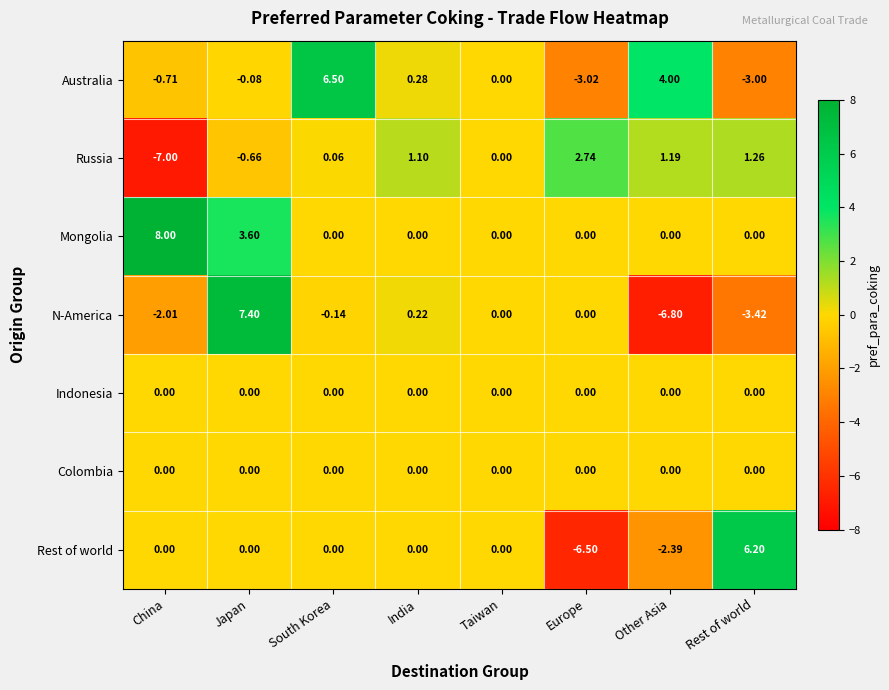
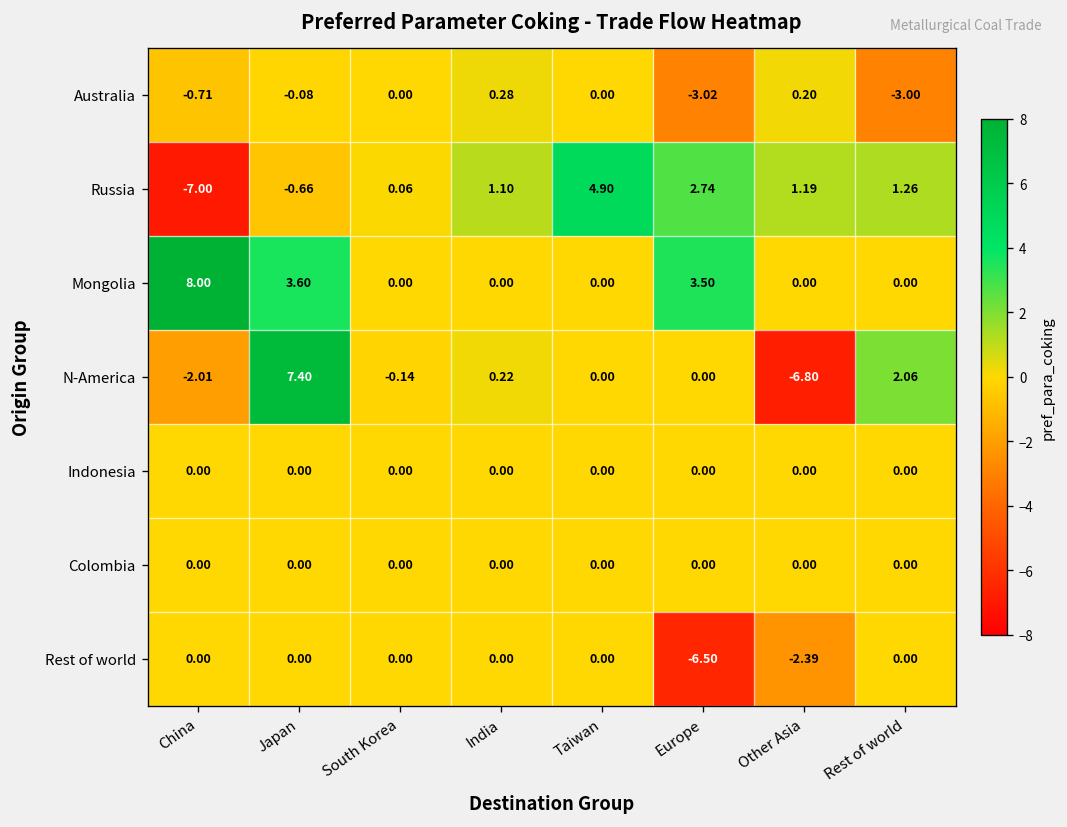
  {
    "Australia": {
      "China": -0.71,
      "Japan": -0.08,
-     "South Korea": 6.50,
+     "South Korea": 0.00,
      "India": 0.28,
      "Taiwan": 0.00,
      "Europe": -3.02,
-     "Other Asia": 4.00,
+     "Other Asia": 0.20,
      "Rest of world": -3.00
    },
    "Russia": {
      "China": -7.00,
      "Japan": -0.66,
      "South Korea": 0.06,
      "India": 1.10,
-     "Taiwan": 0.00,
+     "Taiwan": 4.90,
      "Europe": 2.74,
      "Other Asia": 1.19,
      "Rest of world": 1.26
    },
    "Mongolia": {
      "China": 8.00,
      "Japan": 3.60,
      "South Korea": 0.00,
      "India": 0.00,
      "Taiwan": 0.00,
-     "Europe": 0.00,
+     "Europe": 3.50,
      "Other Asia": 0.00,
      "Rest of world": 0.00
    },
    "N-America": {
      "China": -2.01,
      "Japan": 7.40,
      "South Korea": -0.14,
      "India": 0.22,
      "Taiwan": 0.00,
      "Europe": 0.00,
      "Other Asia": -6.80,
-     "Rest of world": -3.42
+     "Rest of world": 2.06
    },
    "Indonesia": {
      "China": 0.00,
      "Japan": 0.00,
      "South Korea": 0.00,
      "India": 0.00,
      "Taiwan": 0.00,
      "Europe": 0.00,
      "Other Asia": 0.00,
      "Rest of world": 0.00
    },
    "Colombia": {
      "China": 0.00,
      "Japan": 0.00,
      "South Korea": 0.00,
      "India": 0.00,
      "Taiwan": 0.00,
      "Europe": 0.00,
      "Other Asia": 0.00,
      "Rest of world": 0.00
    },
    "Rest of world": {
      "China": 0.00,
      "Japan": 0.00,
      "South Korea": 0.00,
      "India": 0.00,
      "Taiwan": 0.00,
      "Europe": -6.50,
      "Other Asia": -2.39,
-     "Rest of world": 6.20
+     "Rest of world": 0.00
    }
  }
